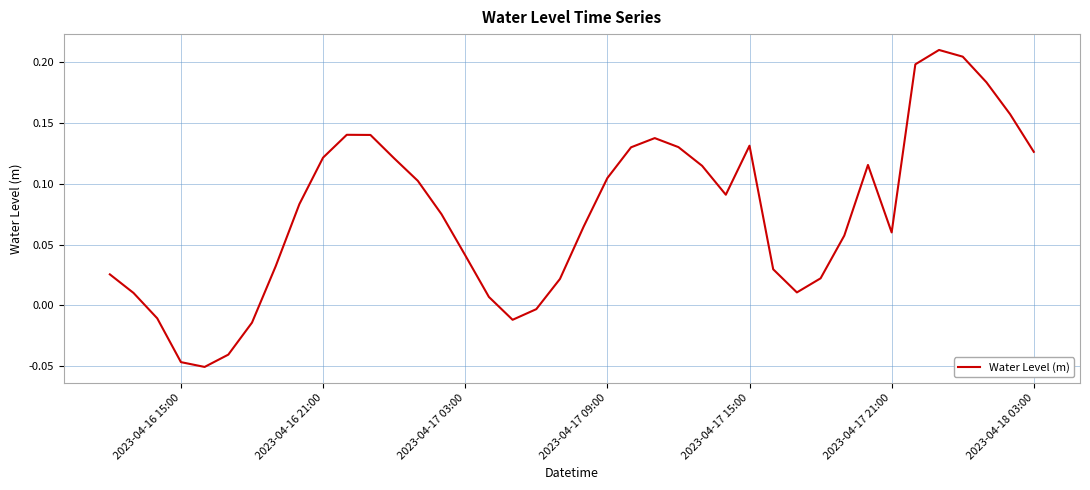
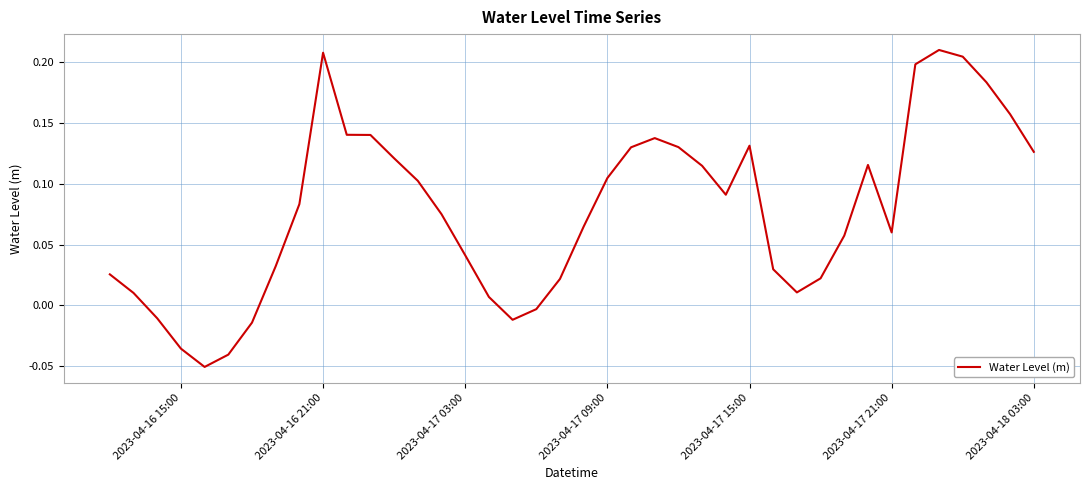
  {
-   "2023-04-16 15:00": -0.047,
-   "2023-04-16 21:00": 0.121,
+   "2023-04-16 15:00": -0.035,
+   "2023-04-16 21:00": 0.208,
    "2023-04-17 03:00": 0.041,
    "2023-04-17 09:00": 0.105,
    "2023-04-17 15:00": 0.131,
    "2023-04-17 21:00": 0.060,
    "2023-04-18 03:00": 0.126
  }
